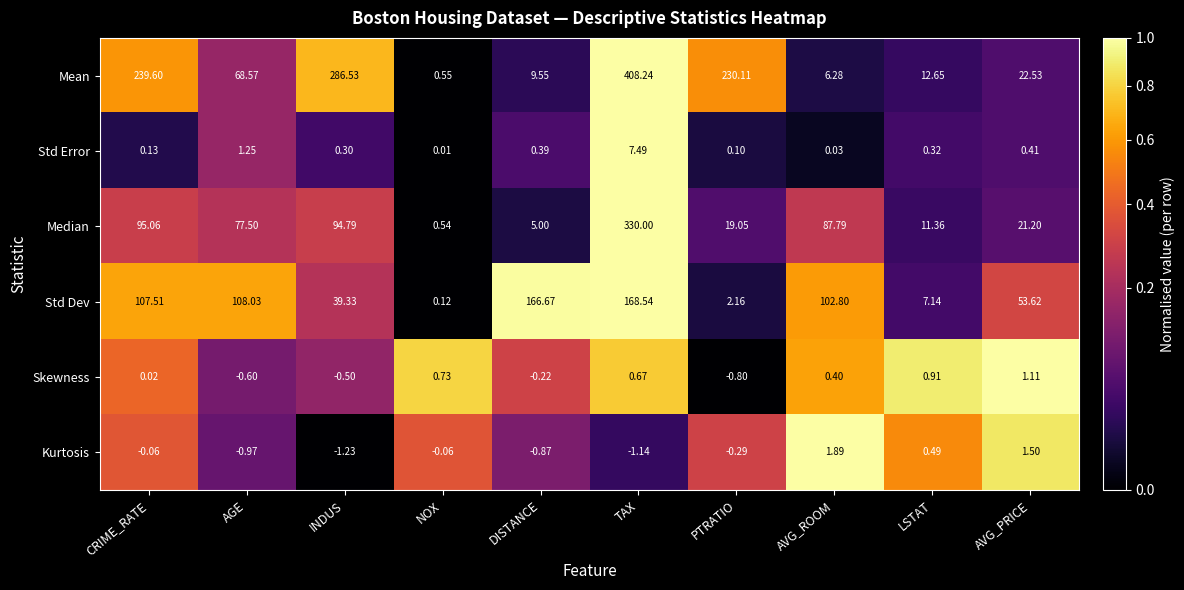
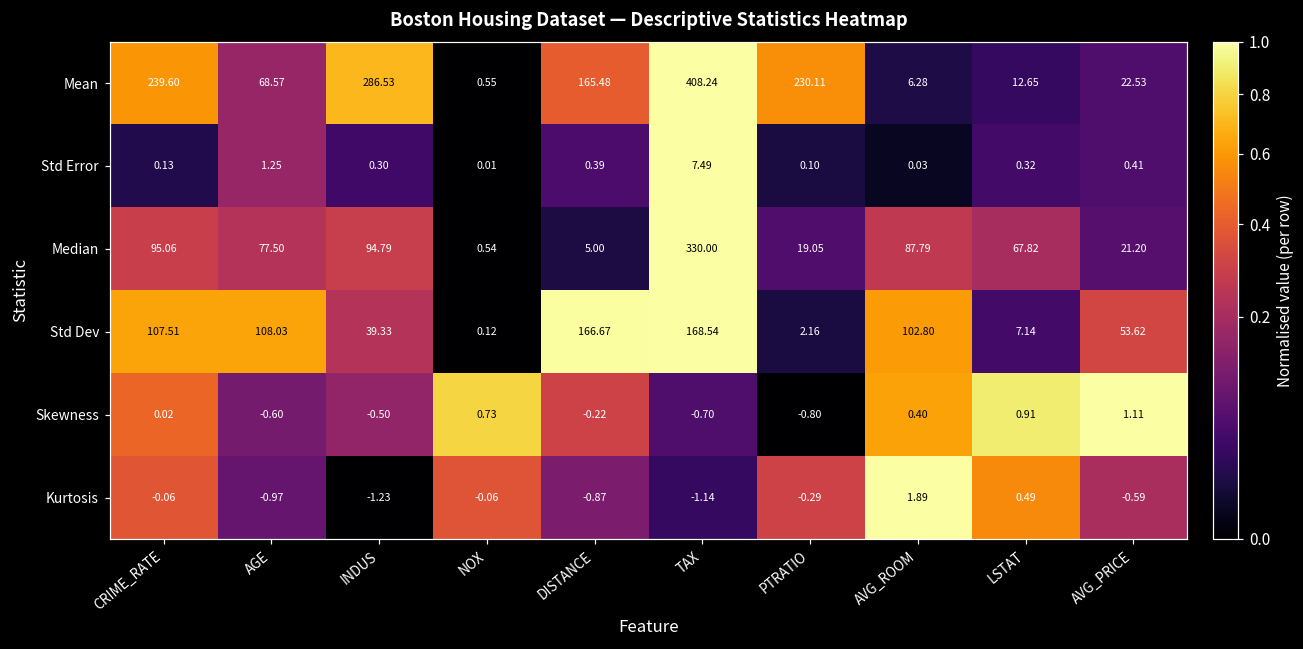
  {
    "Mean": {
      "CRIME_RATE": 239.60,
      "AGE": 68.57,
      "INDUS": 286.53,
      "NOX": 0.55,
-     "DISTANCE": 9.55,
+     "DISTANCE": 165.48,
      "TAX": 408.24,
      "PTRATIO": 230.11,
      "AVG_ROOM": 6.28,
      "LSTAT": 12.65,
      "AVG_PRICE": 22.53
    },
    "Std Error": {
      "CRIME_RATE": 0.13,
      "AGE": 1.25,
      "INDUS": 0.30,
      "NOX": 0.01,
      "DISTANCE": 0.39,
      "TAX": 7.49,
      "PTRATIO": 0.10,
      "AVG_ROOM": 0.03,
      "LSTAT": 0.32,
      "AVG_PRICE": 0.41
    },
    "Median": {
      "CRIME_RATE": 95.06,
      "AGE": 77.50,
      "INDUS": 94.79,
      "NOX": 0.54,
      "DISTANCE": 5.00,
      "TAX": 330.00,
      "PTRATIO": 19.05,
      "AVG_ROOM": 87.79,
-     "LSTAT": 11.36,
+     "LSTAT": 67.82,
      "AVG_PRICE": 21.20
    },
    "Std Dev": {
      "CRIME_RATE": 107.51,
      "AGE": 108.03,
      "INDUS": 39.33,
      "NOX": 0.12,
      "DISTANCE": 166.67,
      "TAX": 168.54,
      "PTRATIO": 2.16,
      "AVG_ROOM": 102.80,
      "LSTAT": 7.14,
      "AVG_PRICE": 53.62
    },
    "Skewness": {
      "CRIME_RATE": 0.02,
      "AGE": -0.60,
      "INDUS": -0.50,
      "NOX": 0.73,
      "DISTANCE": -0.22,
-     "TAX": 0.67,
+     "TAX": -0.70,
      "PTRATIO": -0.80,
      "AVG_ROOM": 0.40,
      "LSTAT": 0.91,
      "AVG_PRICE": 1.11
    },
    "Kurtosis": {
      "CRIME_RATE": -0.06,
      "AGE": -0.97,
      "INDUS": -1.23,
      "NOX": -0.06,
      "DISTANCE": -0.87,
      "TAX": -1.14,
      "PTRATIO": -0.29,
      "AVG_ROOM": 1.89,
      "LSTAT": 0.49,
-     "AVG_PRICE": 1.50
+     "AVG_PRICE": -0.59
    }
  }
